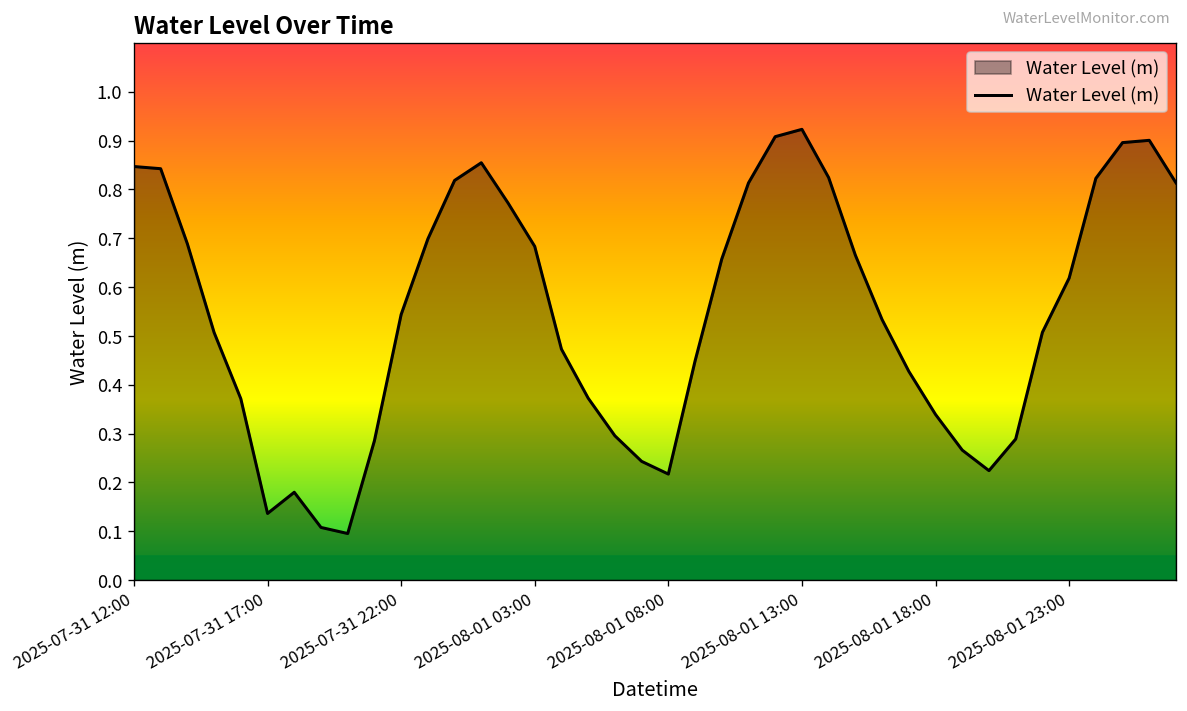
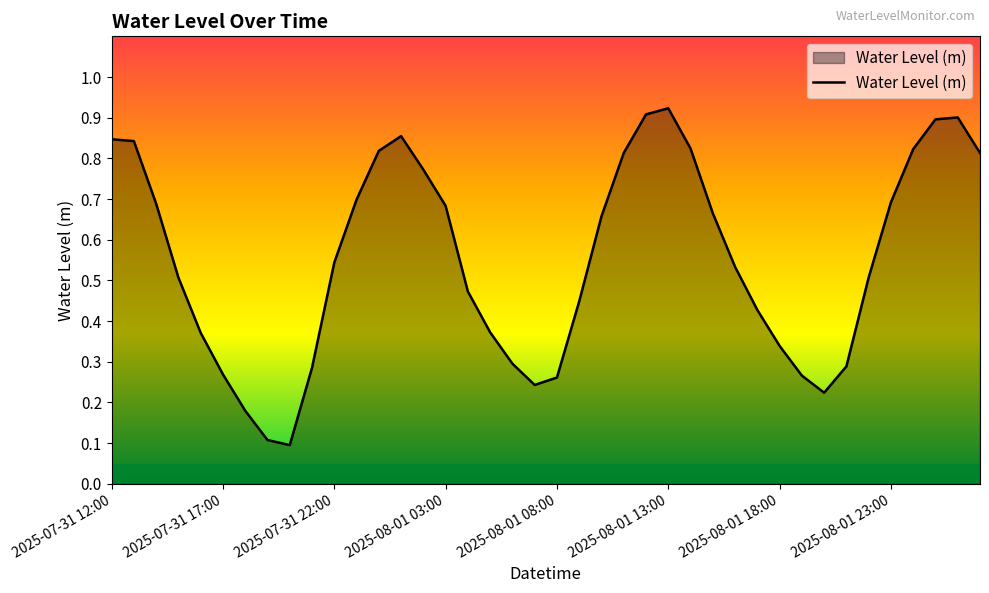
  {
    "2025-07-31 12:00": 0.85,
-   "2025-07-31 17:00": 0.14,
+   "2025-07-31 17:00": 0.27,
    "2025-07-31 22:00": 0.54,
    "2025-08-01 03:00": 0.68,
-   "2025-08-01 08:00": 0.22,
+   "2025-08-01 08:00": 0.26,
    "2025-08-01 13:00": 0.92,
    "2025-08-01 18:00": 0.34,
-   "2025-08-01 23:00": 0.62
+   "2025-08-01 23:00": 0.69
  }
